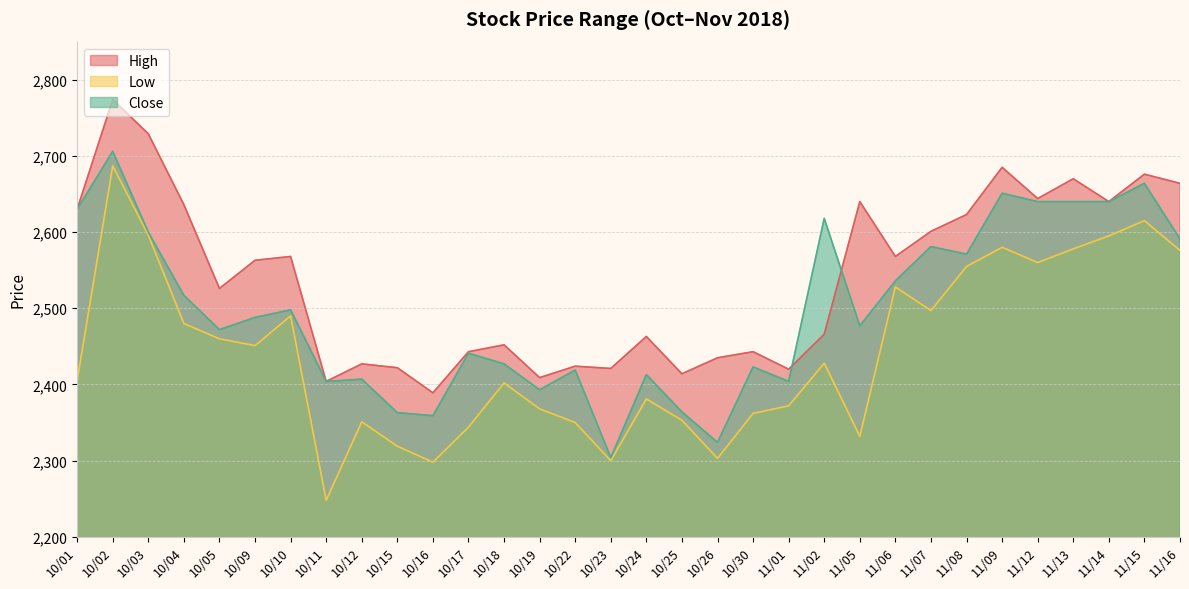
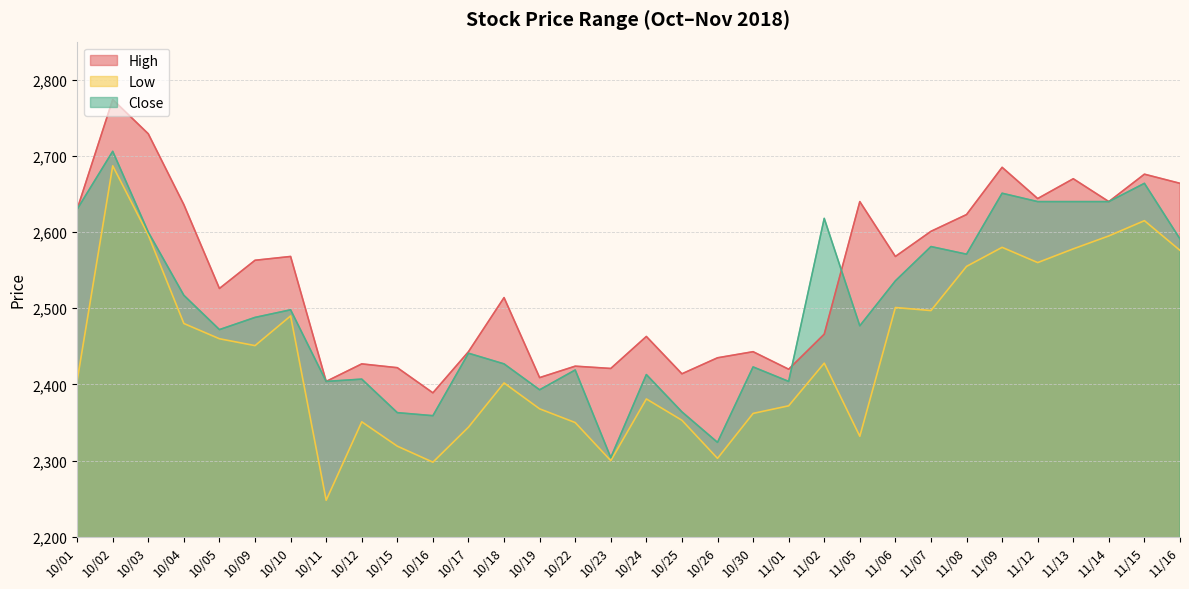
  {
    "High": {
      "10/03": "2,730",
      "10/04": "2,640",
      "10/05": "2,530",
      "10/09": "2,560",
      "10/10": "2,570",
      "10/12": "2,430",
      "10/15": "2,420",
      "10/16": "2,390",
-     "10/18": "2,450",
+     "10/18": "2,510",
      "10/19": "2,410",
      "10/22": "2,420",
      "10/23": "2,420",
      "10/24": "2,460",
      "10/25": "2,410",
      "10/26": "2,440",
      "10/30": "2,440",
      "11/01": "2,420",
      "11/02": "2,470",
      "11/05": "2,640",
      "11/06": "2,570",
      "11/07": "2,600",
      "11/08": "2,620",
      "11/09": "2,690",
      "11/12": "2,640",
      "11/13": "2,670",
      "11/15": "2,680",
      "11/16": "2,660"
    },
    "Low": {
      "10/01": "2,410",
      "10/02": "2,690",
      "10/03": "2,600",
      "10/04": "2,480",
      "10/05": "2,460",
      "10/09": "2,450",
      "10/10": "2,490",
      "10/11": "2,250",
      "10/12": "2,350",
      "10/15": "2,320",
      "10/16": "2,300",
      "10/17": "2,340",
      "10/18": "2,400",
      "10/19": "2,370",
      "10/22": "2,350",
      "10/23": "2,300",
      "10/24": "2,380",
      "10/25": "2,350",
      "10/26": "2,300",
      "10/30": "2,360",
      "11/01": "2,370",
      "11/02": "2,430",
      "11/05": "2,330",
-     "11/06": "2,530",
+     "11/06": "2,500",
      "11/07": "2,500",
      "11/08": "2,560",
      "11/09": "2,580",
      "11/12": "2,560",
      "11/13": "2,580",
      "11/14": "2,600",
      "11/15": "2,620",
      "11/16": "2,580"
    },
    "Close": {
      "10/02": "2,710",
      "10/03": "2,600",
      "10/04": "2,520",
      "10/05": "2,470",
      "10/09": "2,490",
      "10/10": "2,500",
      "10/12": "2,410",
      "10/15": "2,360",
      "10/16": "2,360",
      "10/18": "2,430",
      "10/19": "2,390",
      "10/22": "2,420",
      "10/23": "2,300",
      "10/24": "2,410",
      "10/25": "2,360",
      "10/26": "2,320",
      "10/30": "2,420",
      "11/01": "2,400",
      "11/02": "2,620",
      "11/05": "2,480",
      "11/06": "2,540",
      "11/07": "2,580",
      "11/08": "2,570",
      "11/09": "2,650",
      "11/12": "2,640",
      "11/13": "2,640",
      "11/15": "2,660",
      "11/16": "2,590"
    }
  }
